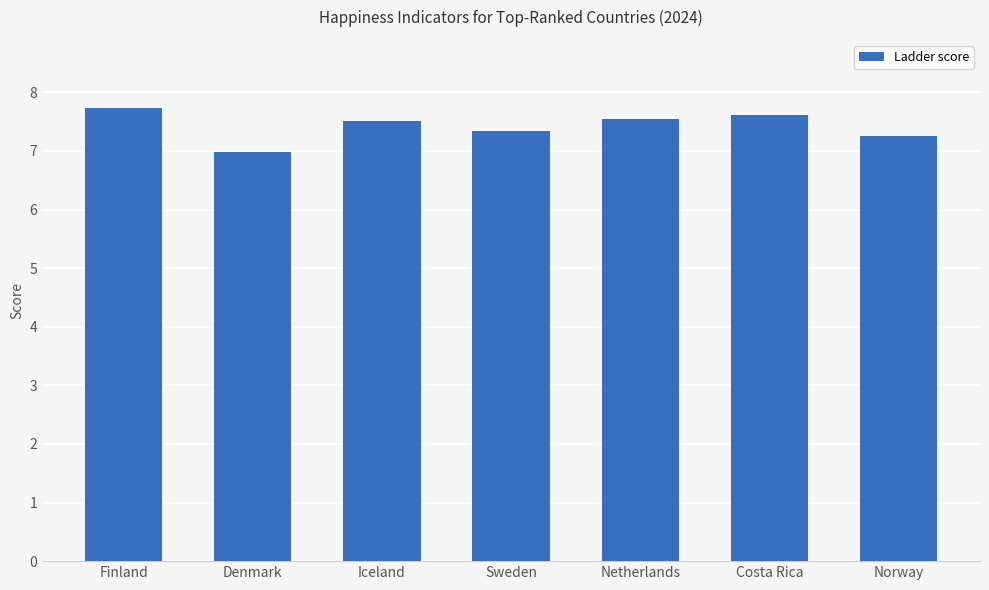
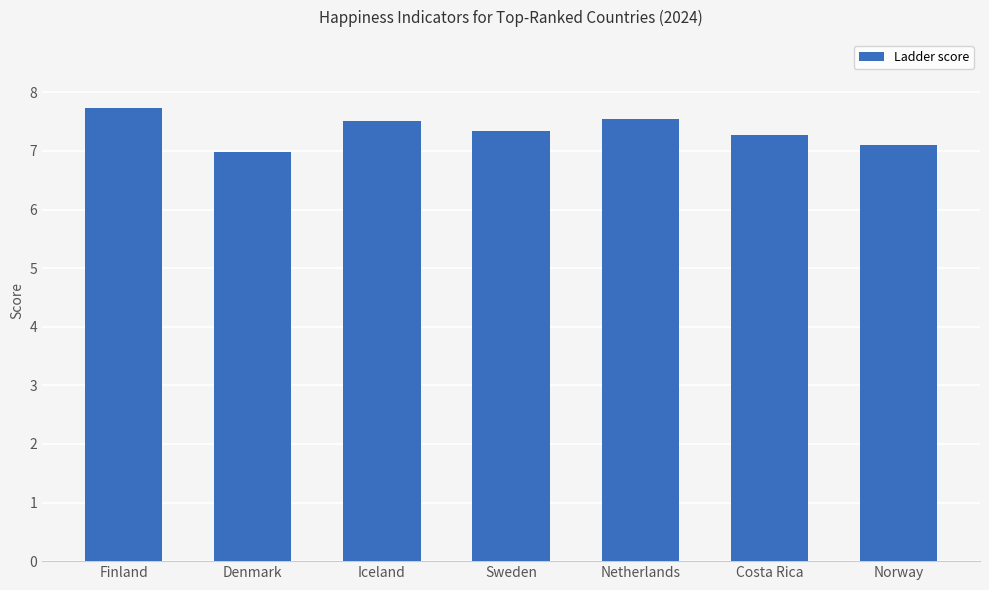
  {
    "Finland": 7.7,
    "Denmark": 7.0,
    "Iceland": 7.5,
    "Sweden": 7.3,
    "Netherlands": 7.5,
-   "Costa Rica": 7.6,
-   "Norway": 7.3
+   "Costa Rica": 7.3,
+   "Norway": 7.1
  }
